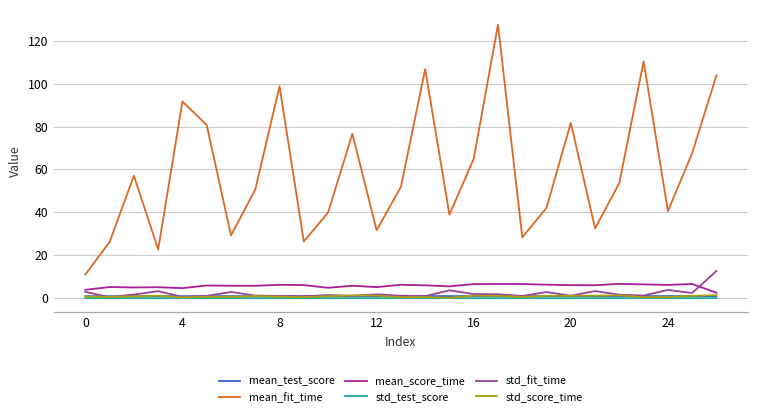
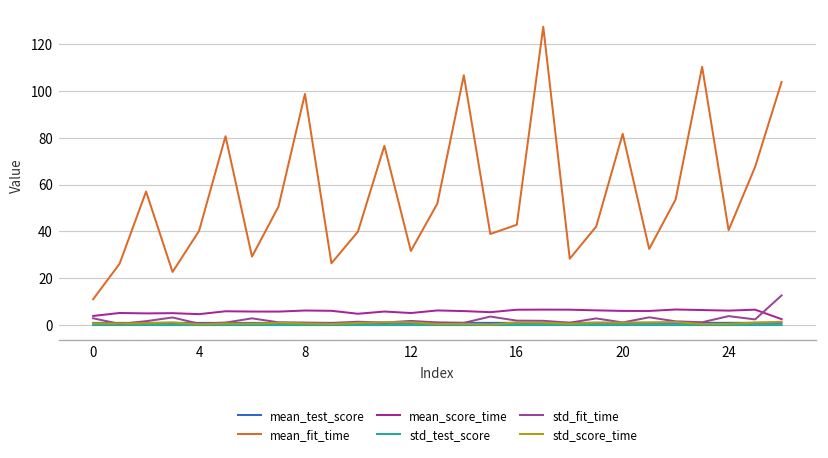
  {
    "mean_fit_time": {
      "0": 11,
-     "4": 92,
+     "4": 40,
      "8": 99,
      "12": 32,
-     "16": 65,
+     "16": 43,
      "20": 82,
      "24": 41
    }
  }
